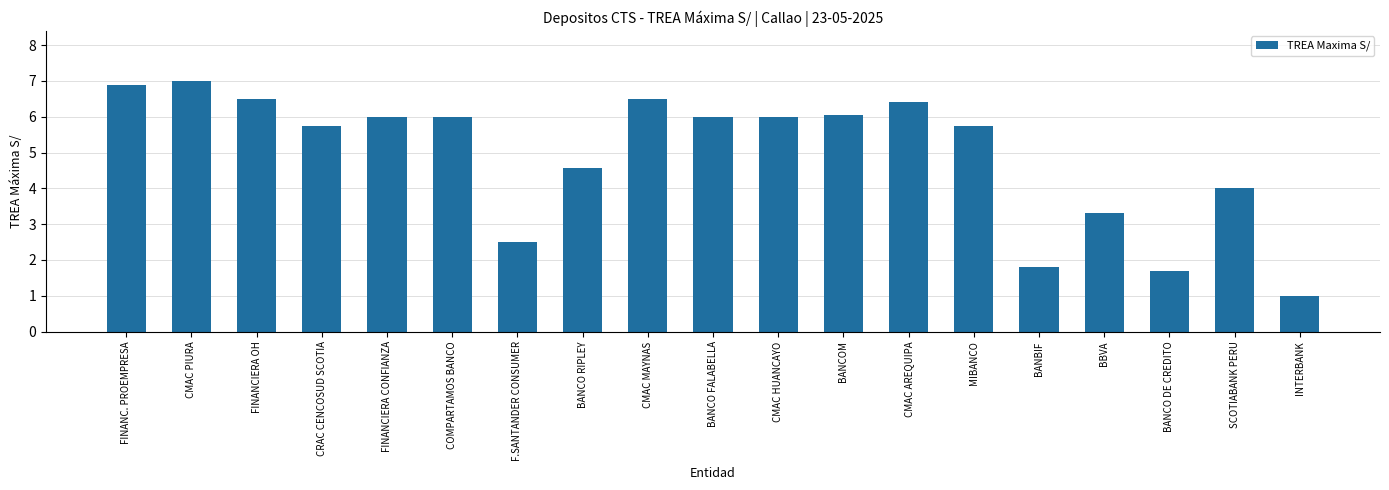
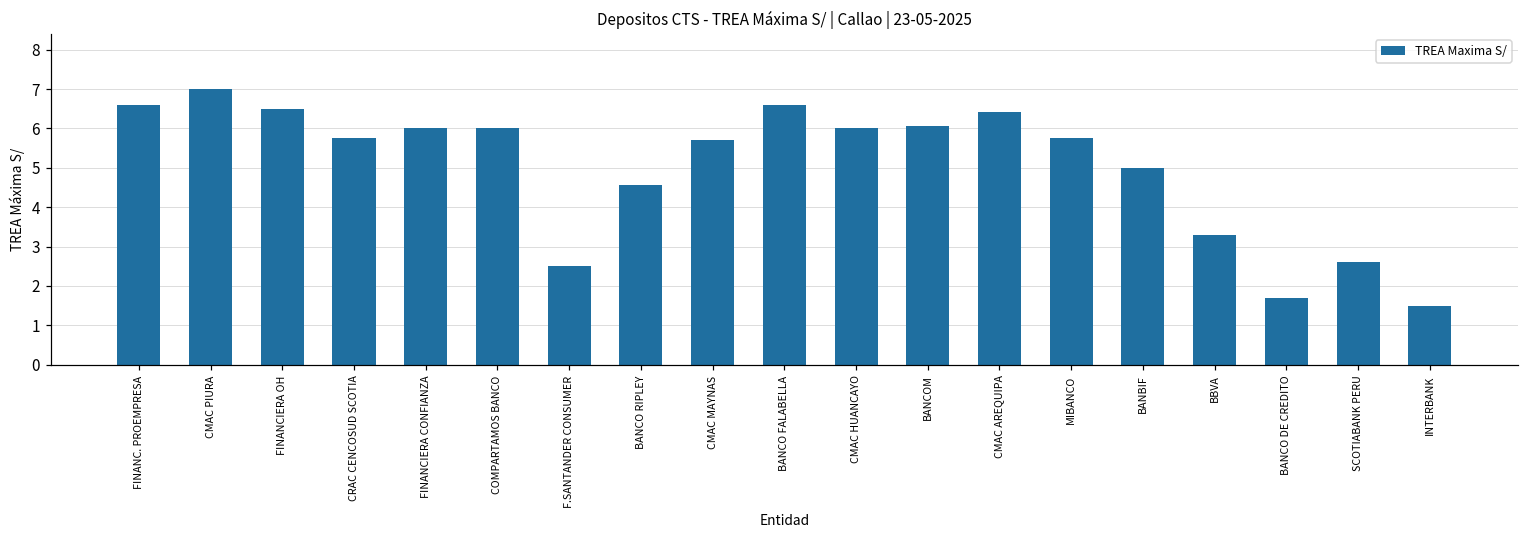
  {
-   "FINANC. PROEMPRESA": 6.9,
+   "FINANC. PROEMPRESA": 6.6,
    "CMAC PIURA": 7.0,
    "FINANCIERA OH": 6.5,
    "CRAC CENCOSUD SCOTIA": 5.8,
    "FINANCIERA CONFIANZA": 6.0,
    "COMPARTAMOS BANCO": 6.0,
    "F.SANTANDER CONSUMER": 2.5,
    "BANCO RIPLEY": 4.6,
-   "CMAC MAYNAS": 6.5,
-   "BANCO FALABELLA": 6.0,
+   "CMAC MAYNAS": 5.7,
+   "BANCO FALABELLA": 6.6,
    "CMAC HUANCAYO": 6.0,
    "BANCOM": 6.1,
    "CMAC AREQUIPA": 6.4,
    "MIBANCO": 5.8,
-   "BANBIF": 1.8,
+   "BANBIF": 5.0,
    "BBVA": 3.3,
    "BANCO DE CREDITO": 1.7,
-   "SCOTIABANK PERU": 4.0,
-   "INTERBANK": 1.0
+   "SCOTIABANK PERU": 2.6,
+   "INTERBANK": 1.5
  }
